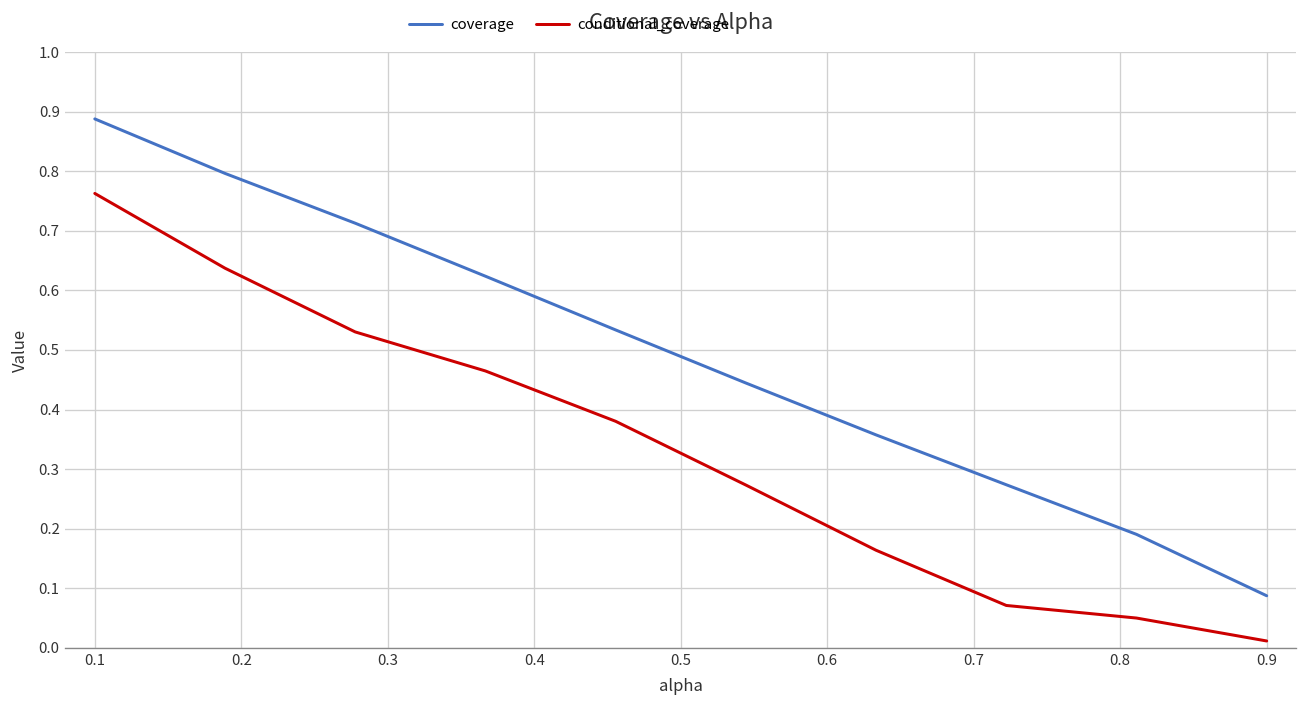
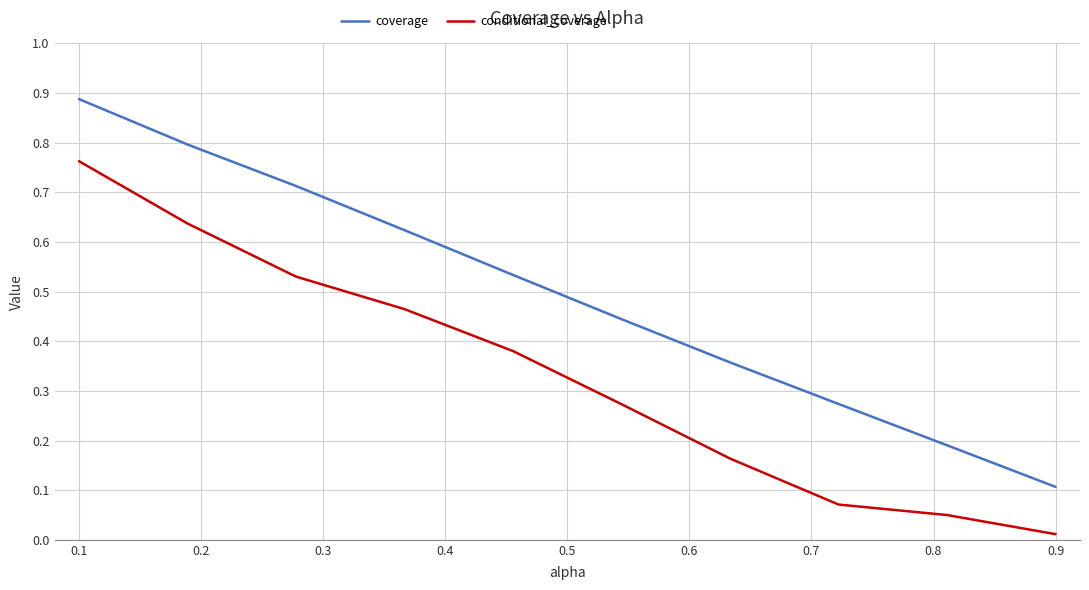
  {
    "coverage": {
      "0.1": 0.89,
-     "0.9": 0.09
+     "0.9": 0.11
    },
    "conditional_coverage": {
      "0.1": 0.76,
      "0.9": 0.01
    }
  }
